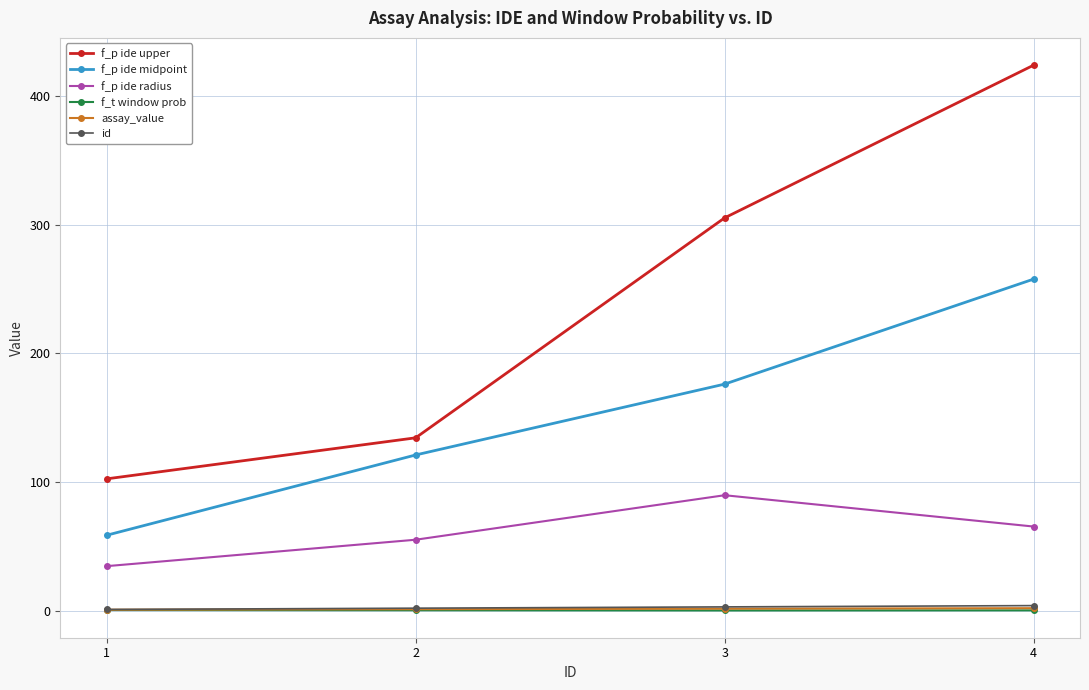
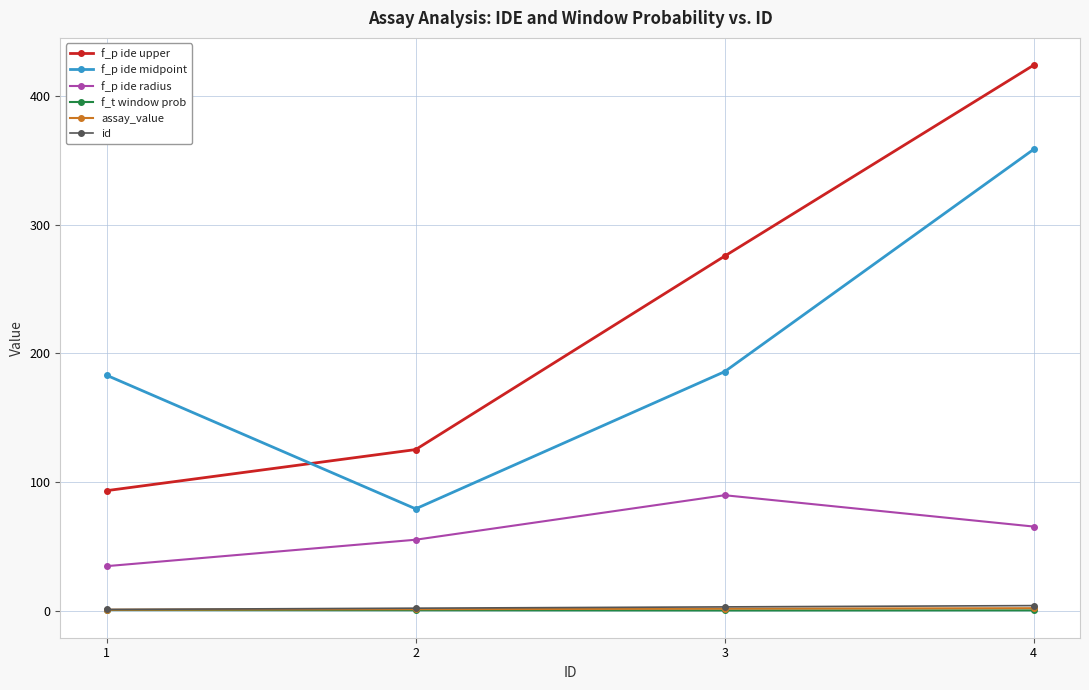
  {
    "f_p ide upper": {
-     "1": 102,
-     "2": 134,
-     "3": 305,
+     "1": 93,
+     "2": 125,
+     "3": 275,
      "4": 424
    },
    "f_p ide midpoint": {
-     "1": 59,
-     "2": 121,
-     "3": 176,
-     "4": 258
+     "1": 183,
+     "2": 79,
+     "3": 186,
+     "4": 358
    },
    "f_p ide radius": {
      "1": 35,
      "2": 55,
      "3": 90,
      "4": 65
    },
    "id": {
      "4": 4
    }
  }
